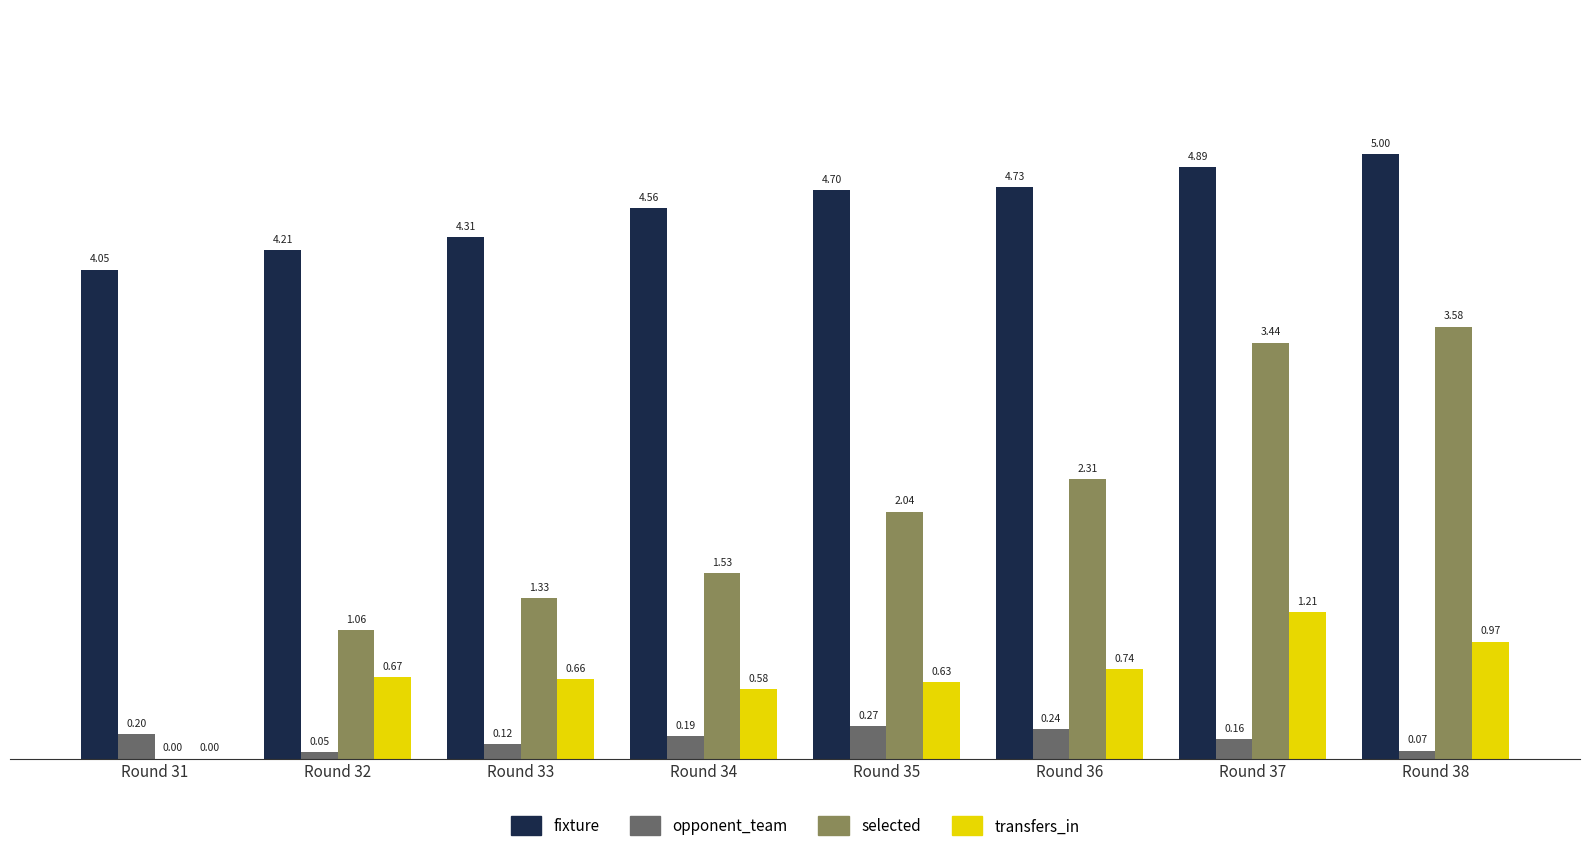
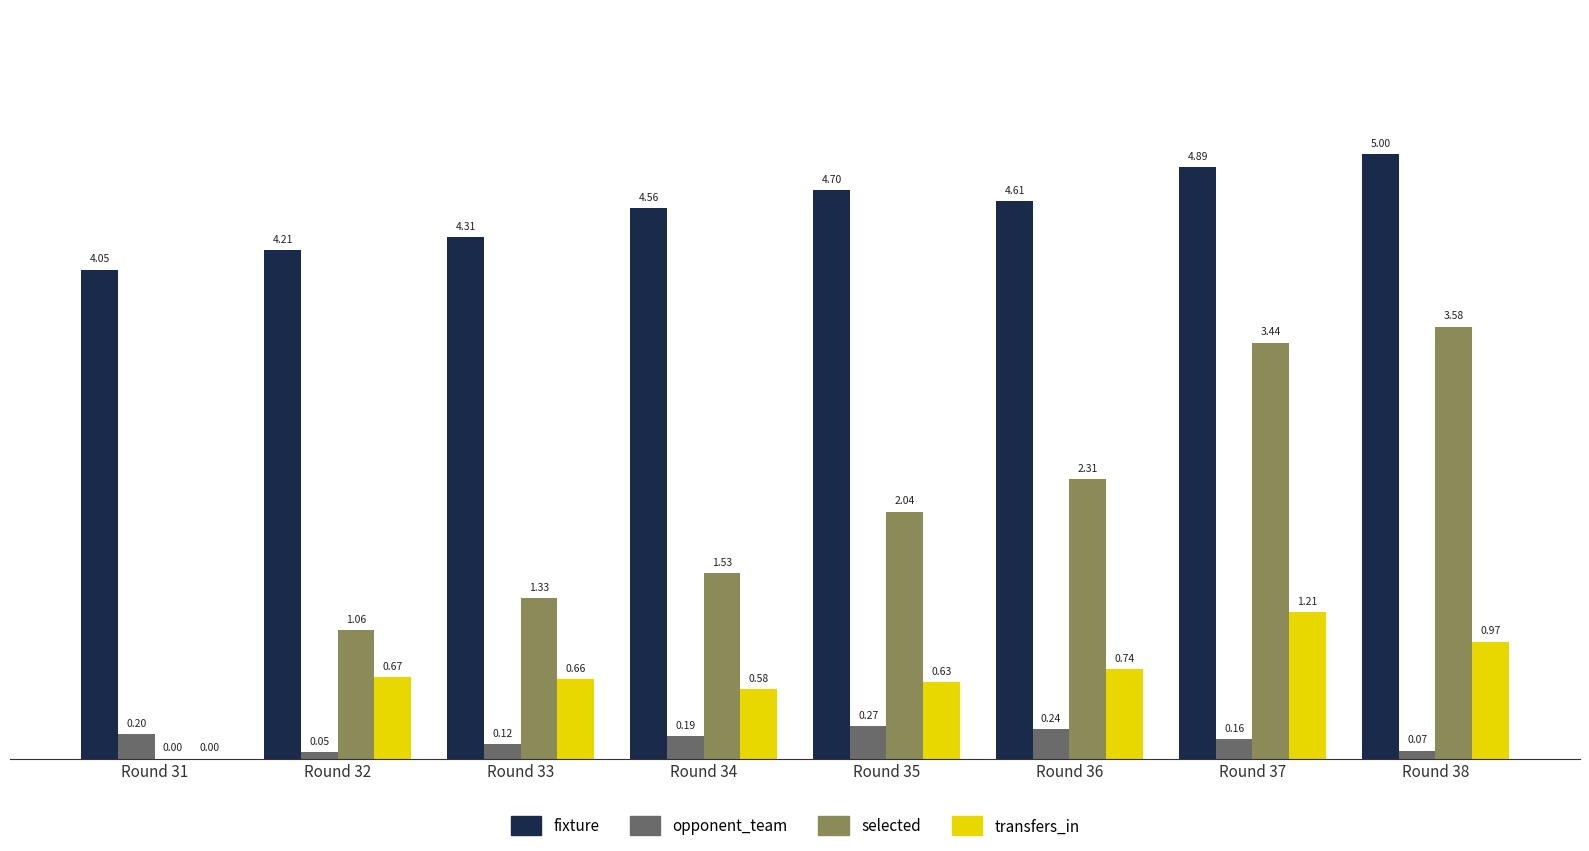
  {
    "fixture": {
      "Round 31": 4.05,
      "Round 32": 4.21,
      "Round 33": 4.31,
      "Round 34": 4.56,
      "Round 35": 4.70,
-     "Round 36": 4.73,
+     "Round 36": 4.61,
      "Round 37": 4.89,
      "Round 38": 5.00
    },
    "transfers_in": {
      "Round 31": 0.00,
      "Round 32": 0.67,
      "Round 33": 0.66,
      "Round 34": 0.58,
      "Round 35": 0.63,
      "Round 36": 0.74,
      "Round 37": 1.21,
      "Round 38": 0.97
    }
  }
